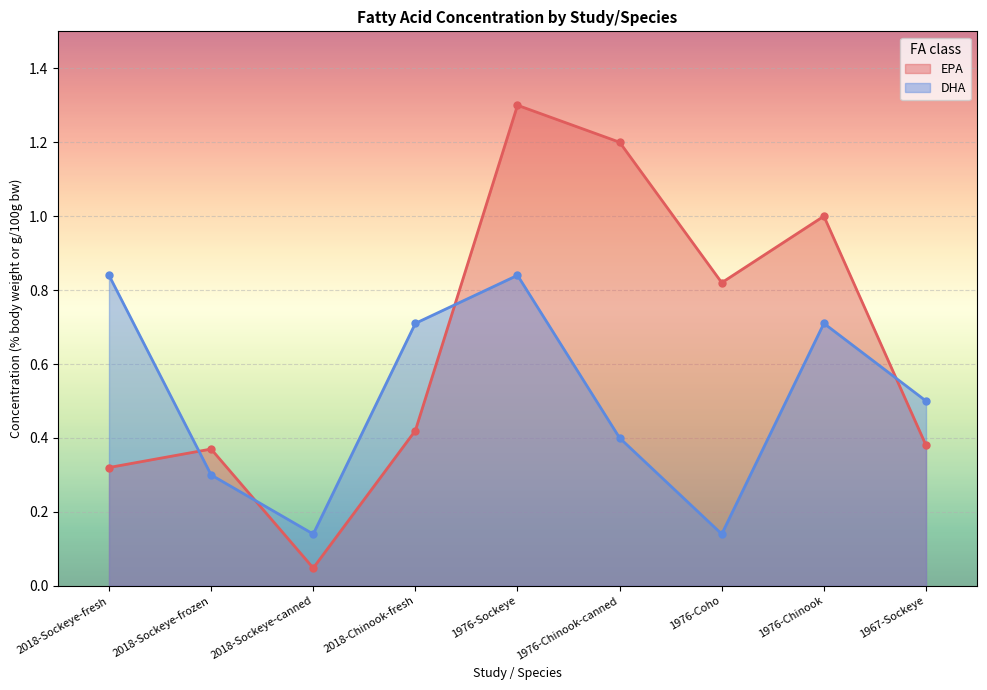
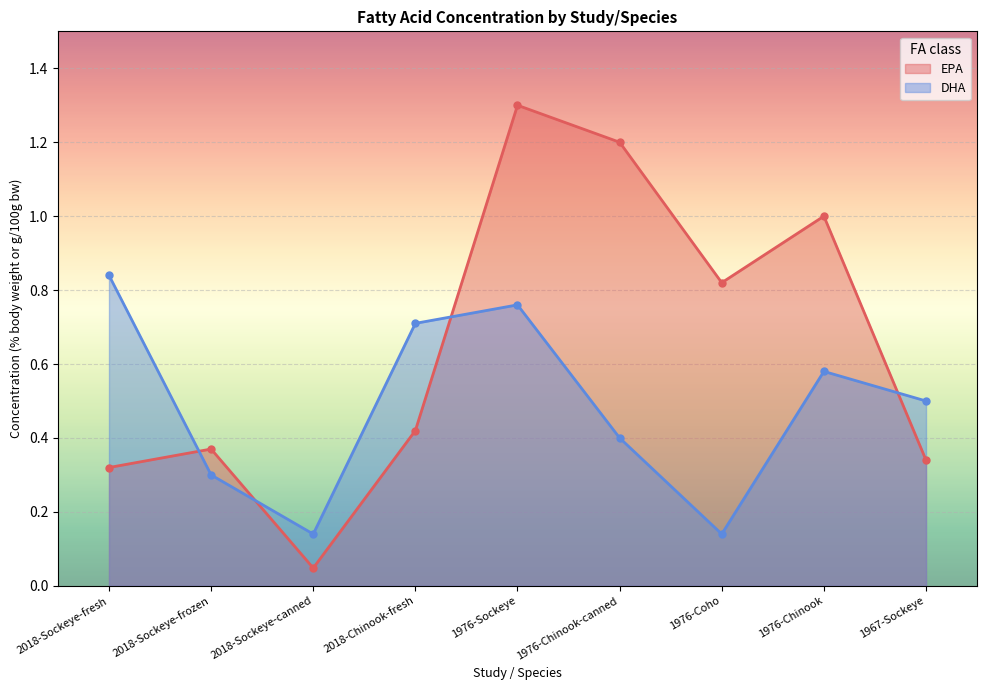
  {
    "EPA": {
      "2018-Sockeye-fresh": 0.32,
      "2018-Sockeye-frozen": 0.37,
      "2018-Sockeye-canned": 0.05,
      "2018-Chinook-fresh": 0.42,
      "1976-Sockeye": 1.30,
      "1976-Chinook-canned": 1.20,
      "1976-Coho": 0.82,
      "1976-Chinook": 1.00,
-     "1967-Sockeye": 0.38
+     "1967-Sockeye": 0.34
    },
    "DHA": {
      "2018-Sockeye-fresh": 0.84,
      "2018-Sockeye-frozen": 0.30,
      "2018-Sockeye-canned": 0.14,
      "2018-Chinook-fresh": 0.71,
-     "1976-Sockeye": 0.84,
+     "1976-Sockeye": 0.76,
      "1976-Chinook-canned": 0.40,
      "1976-Coho": 0.14,
-     "1976-Chinook": 0.71,
+     "1976-Chinook": 0.58,
      "1967-Sockeye": 0.50
    }
  }
